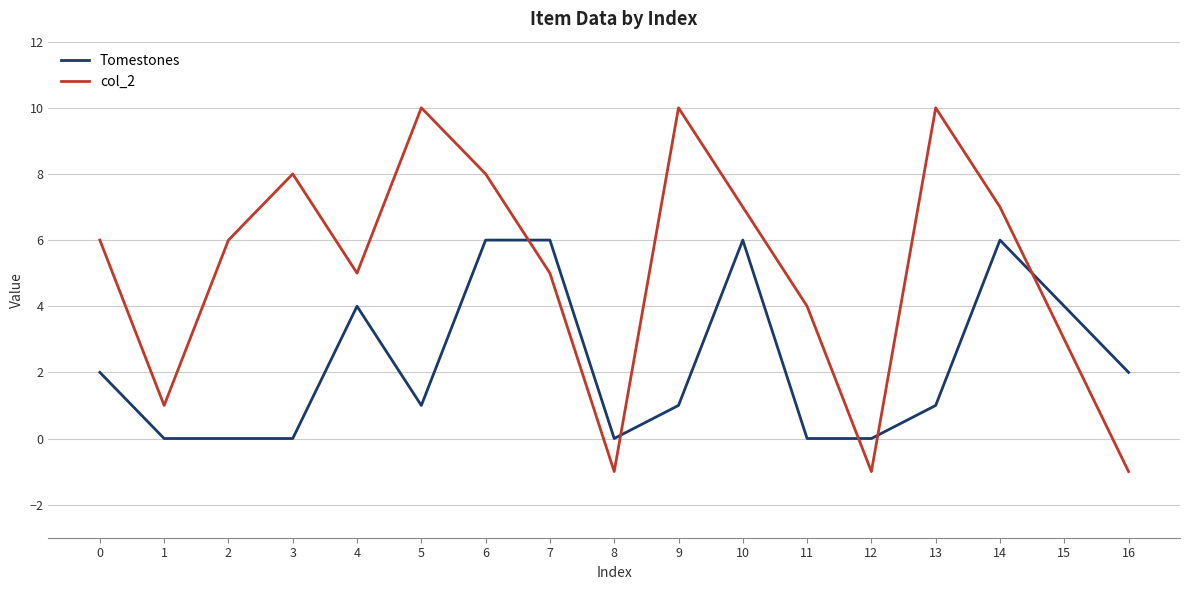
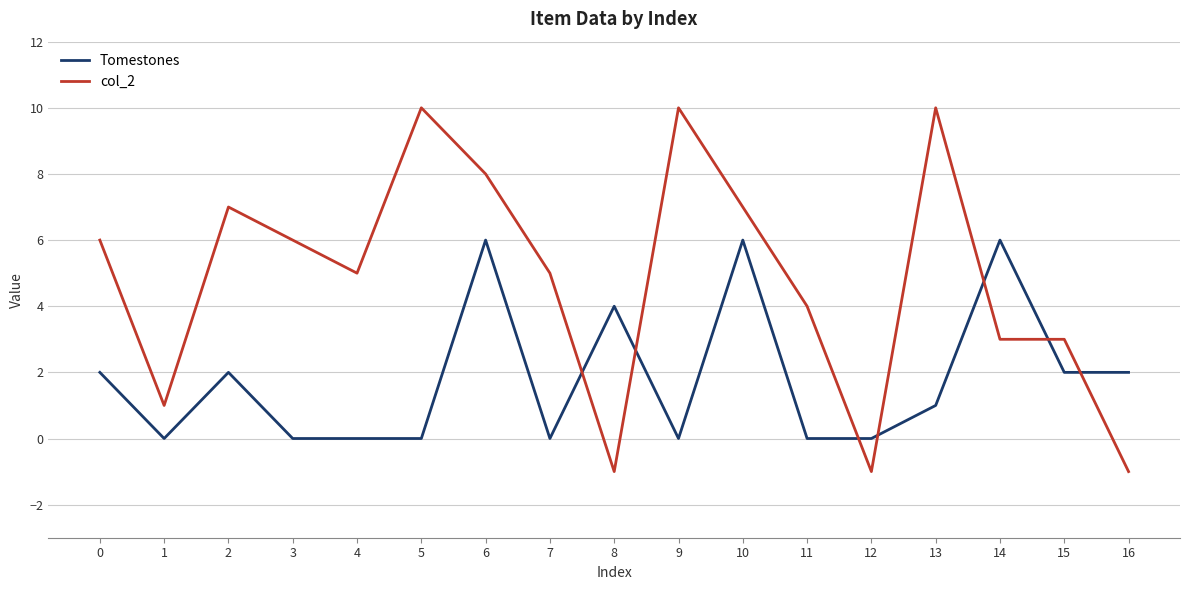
  {
    "Tomestones": {
      "0": 2,
      "1": 0,
-     "2": 0,
+     "2": 2,
      "3": 0,
-     "4": 4,
-     "5": 1,
+     "4": 0,
+     "5": 0,
      "6": 6,
-     "7": 6,
-     "8": 0,
-     "9": 1,
+     "7": 0,
+     "8": 4,
+     "9": 0,
      "10": 6,
      "11": 0,
      "12": 0,
      "13": 1,
      "14": 6,
-     "15": 4,
+     "15": 2,
      "16": 2
    },
    "col_2": {
      "0": 6,
      "1": 1,
-     "2": 6,
-     "3": 8,
+     "2": 7,
+     "3": 6,
      "4": 5,
      "5": 10,
      "6": 8,
      "7": 5,
      "8": -1,
      "9": 10,
      "10": 7,
      "11": 4,
      "12": -1,
      "13": 10,
-     "14": 7,
+     "14": 3,
      "15": 3,
      "16": -1
    }
  }
